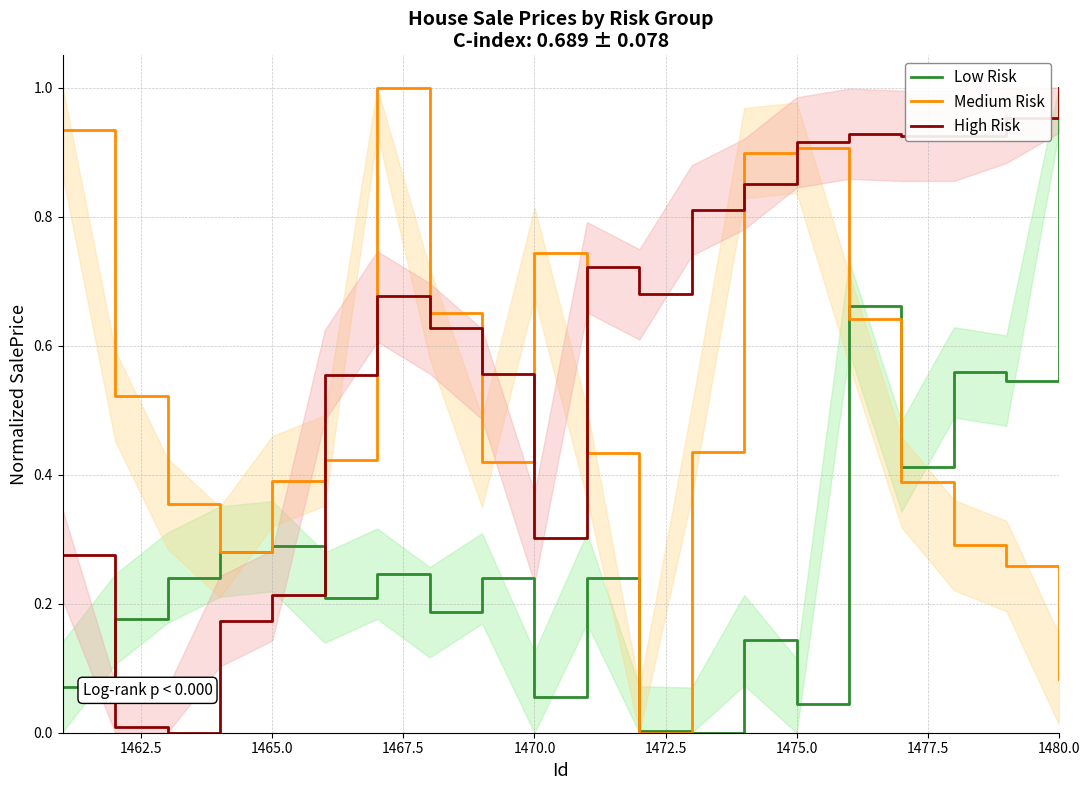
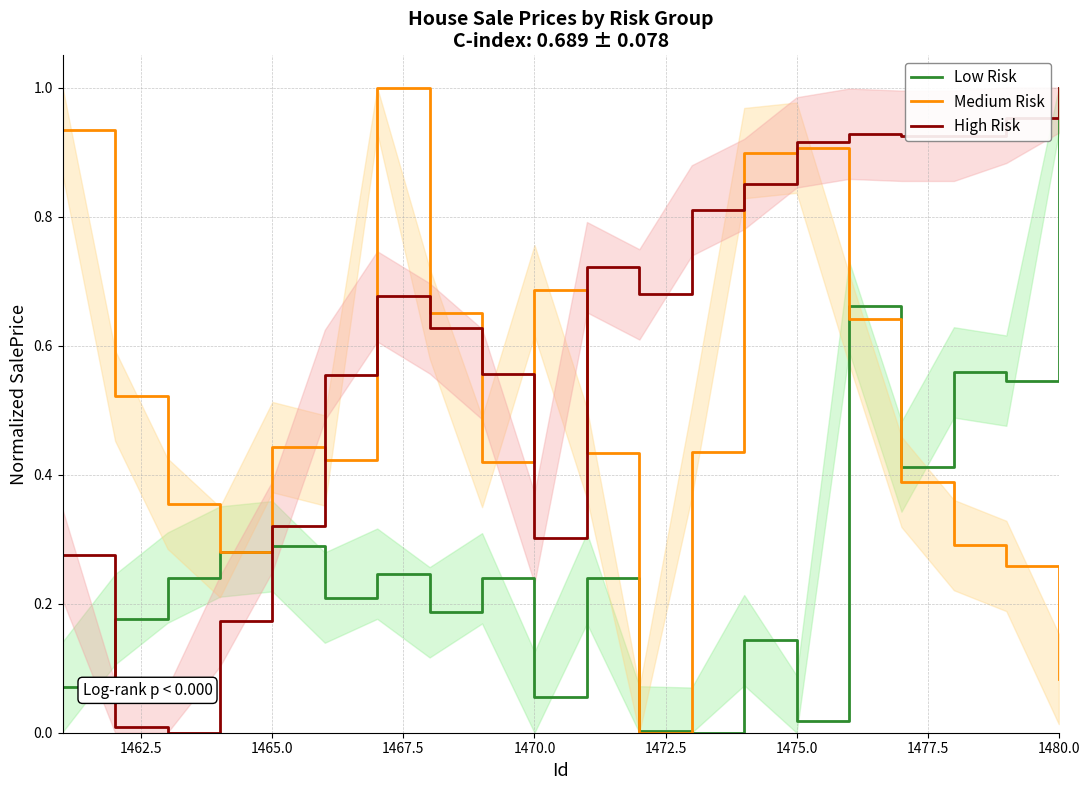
  {
    "Low Risk": {
      "1465.0": 0.29,
      "1470.0": 0.06,
-     "1475.0": 0.04
+     "1475.0": 0.02
    },
    "Medium Risk": {
-     "1465.0": 0.39,
-     "1470.0": 0.74,
+     "1465.0": 0.44,
+     "1470.0": 0.69,
      "1475.0": 0.91,
      "1480.0": 0.08
    },
    "High Risk": {
-     "1465.0": 0.21,
+     "1465.0": 0.32,
      "1470.0": 0.30,
      "1475.0": 0.92
    }
  }
